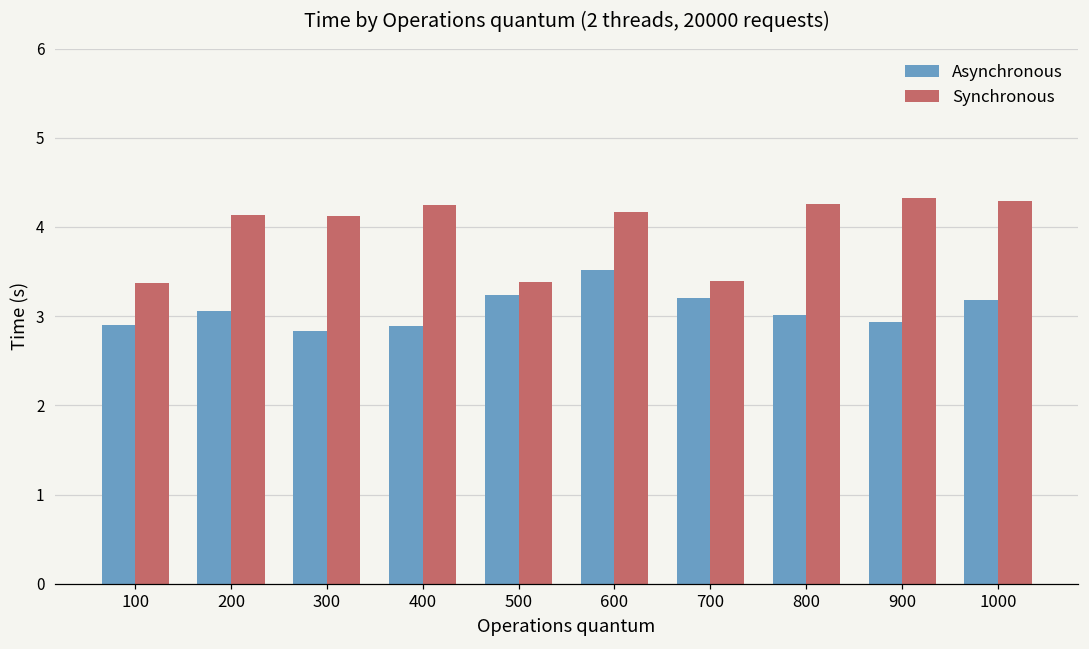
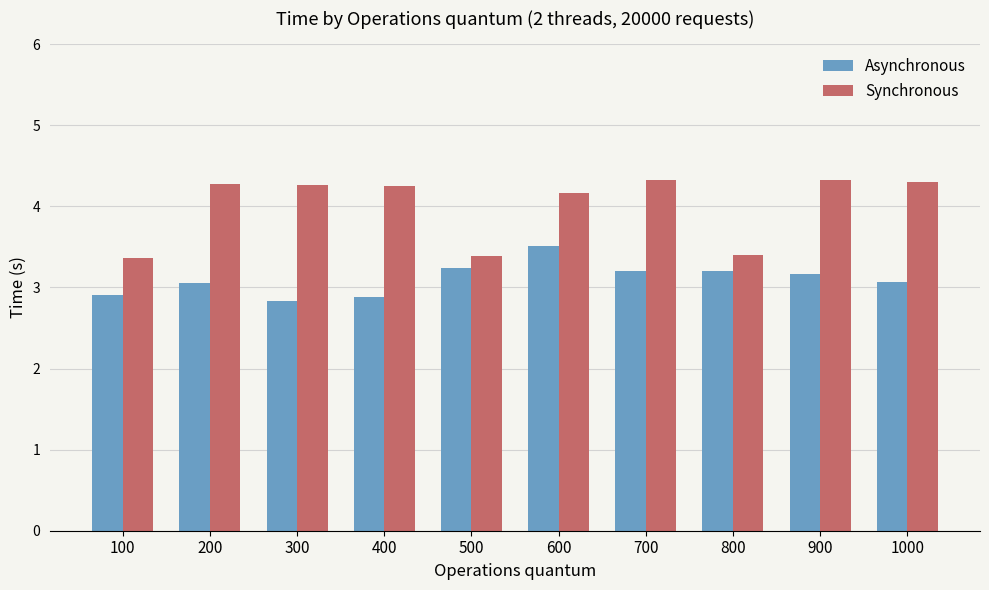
  {
    "Asynchronous": {
      "100": 2.9,
      "200": 3.1,
      "300": 2.8,
      "400": 2.9,
      "500": 3.2,
      "600": 3.5,
      "700": 3.2,
-     "800": 3.0,
-     "900": 2.9,
-     "1000": 3.2
+     "800": 3.2,
+     "900": 3.2,
+     "1000": 3.1
    },
    "Synchronous": {
      "100": 3.4,
-     "200": 4.1,
-     "300": 4.1,
+     "200": 4.3,
+     "300": 4.3,
      "400": 4.3,
      "500": 3.4,
      "600": 4.2,
-     "700": 3.4,
-     "800": 4.3,
+     "700": 4.3,
+     "800": 3.4,
      "900": 4.3,
      "1000": 4.3
    }
  }
